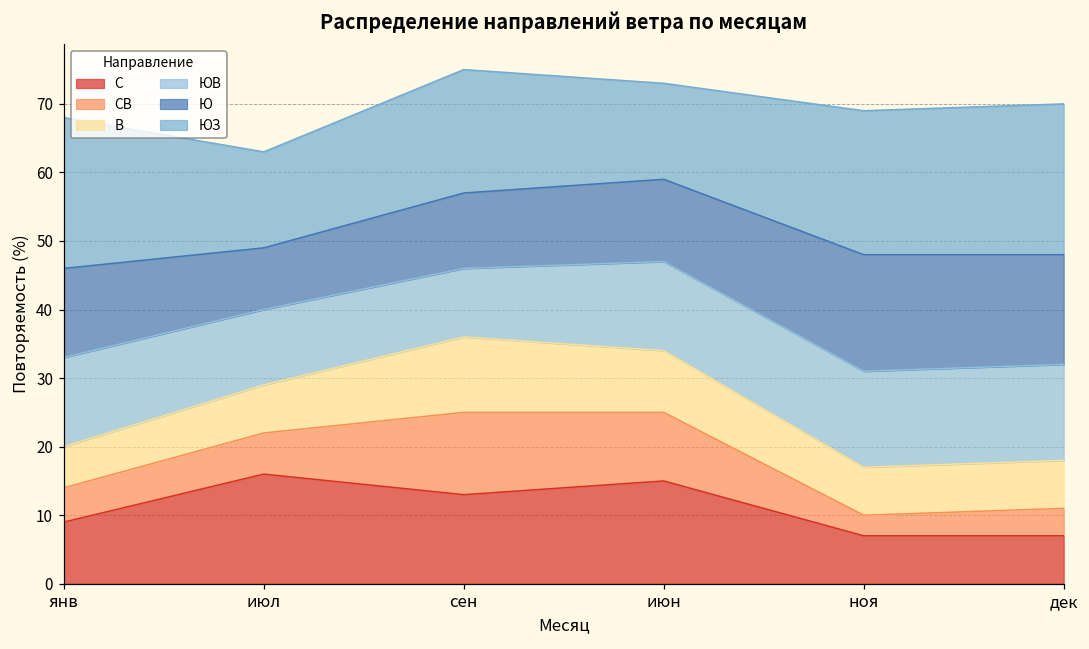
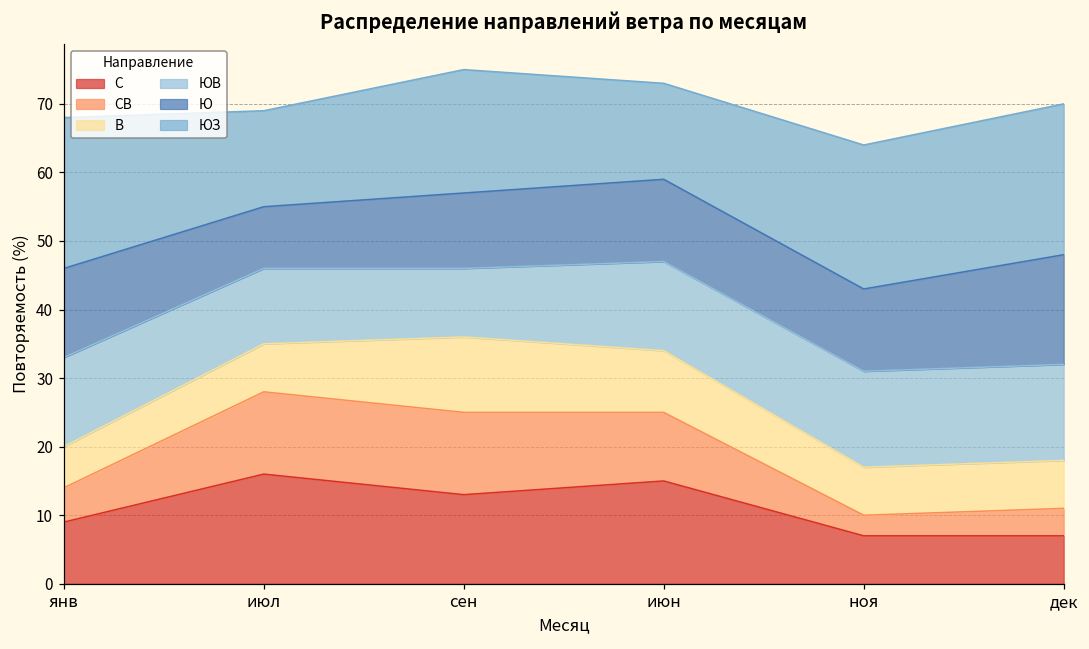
  {
    "С": {
      "янв": 9,
      "июл": 16,
      "сен": 13,
      "июн": 15,
      "ноя": 7,
      "дек": 7
    },
    "СВ": {
      "янв": 5,
-     "июл": 6,
+     "июл": 12,
      "сен": 12,
      "июн": 10,
      "ноя": 3,
      "дек": 4
    },
    "В": {
      "янв": 6,
      "июл": 7,
      "сен": 11,
      "июн": 9,
      "ноя": 7,
      "дек": 7
    },
    "Ю": {
      "янв": 13,
      "июл": 9,
      "сен": 11,
      "июн": 12,
-     "ноя": 17,
+     "ноя": 12,
      "дек": 16
    }
  }
